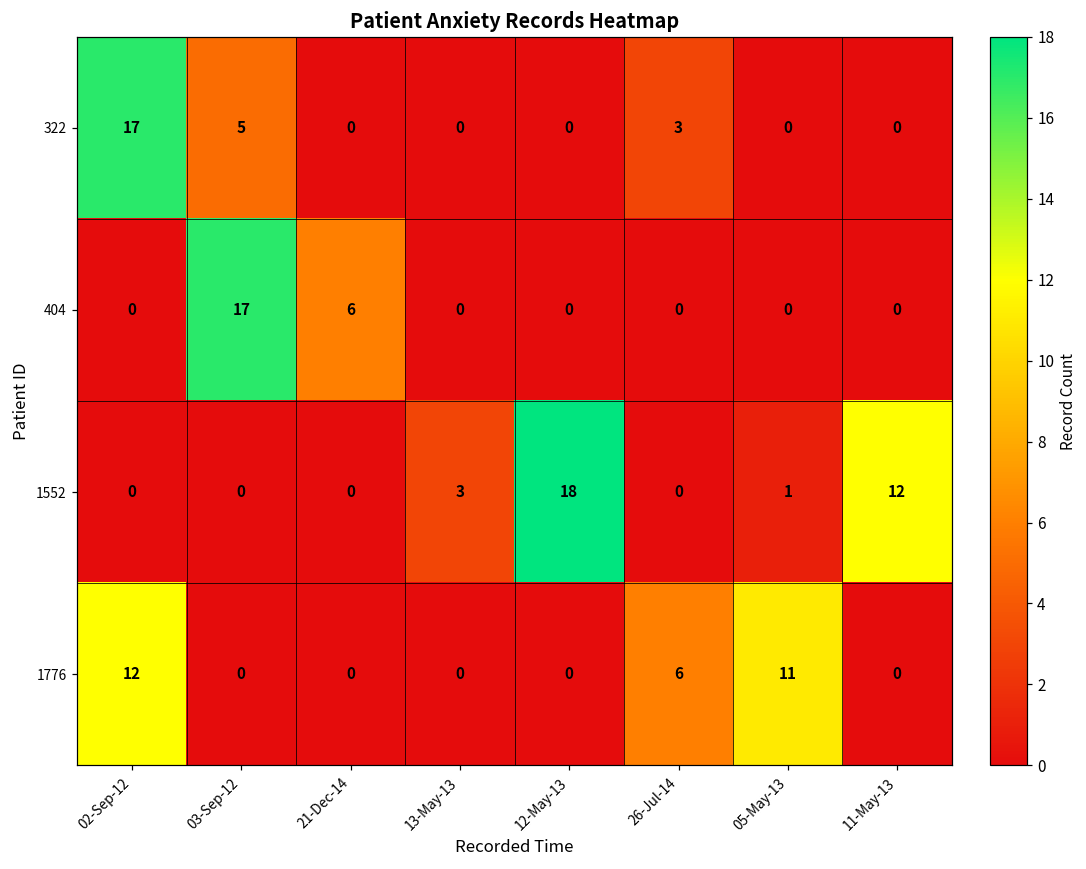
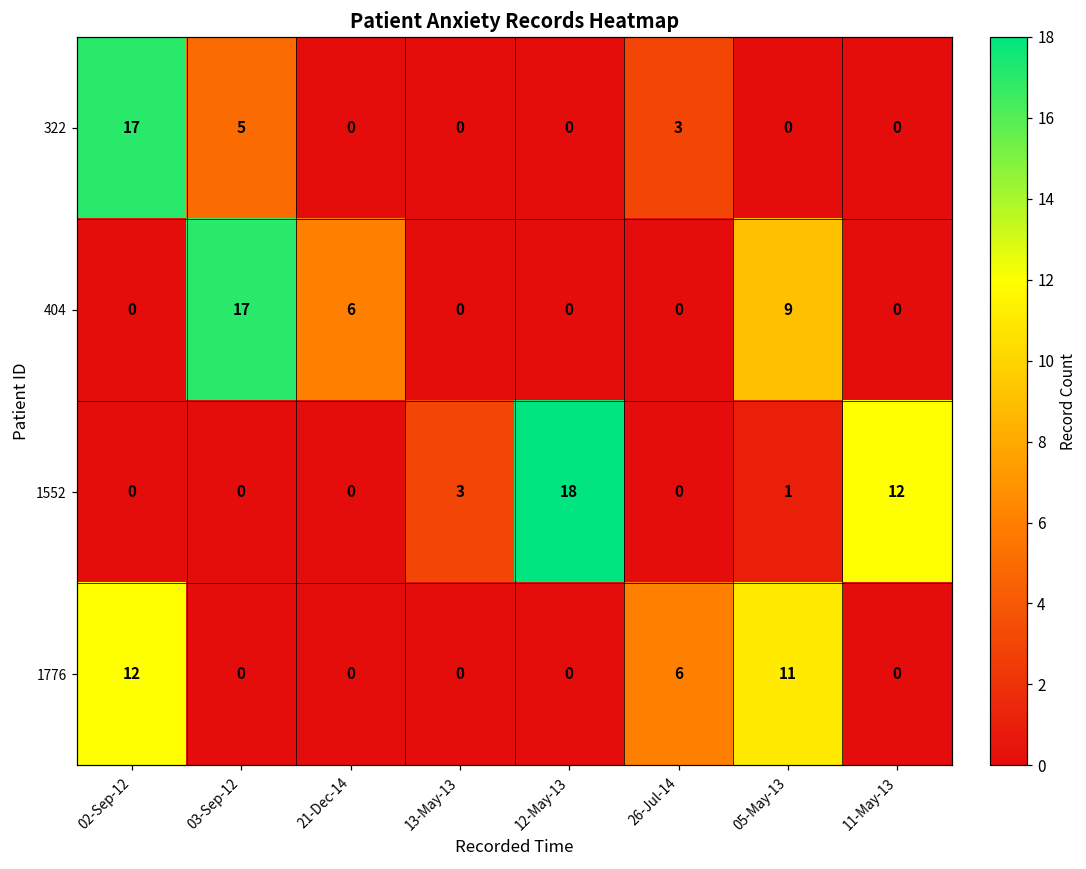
  {
    "322": {
      "02-Sep-12": 17,
      "03-Sep-12": 5,
      "21-Dec-14": 0,
      "13-May-13": 0,
      "12-May-13": 0,
      "26-Jul-14": 3,
      "05-May-13": 0,
      "11-May-13": 0
    },
    "404": {
      "02-Sep-12": 0,
      "03-Sep-12": 17,
      "21-Dec-14": 6,
      "13-May-13": 0,
      "12-May-13": 0,
      "26-Jul-14": 0,
-     "05-May-13": 0,
+     "05-May-13": 9,
      "11-May-13": 0
    },
    "1552": {
      "02-Sep-12": 0,
      "03-Sep-12": 0,
      "21-Dec-14": 0,
      "13-May-13": 3,
      "12-May-13": 18,
      "26-Jul-14": 0,
      "05-May-13": 1,
      "11-May-13": 12
    },
    "1776": {
      "02-Sep-12": 12,
      "03-Sep-12": 0,
      "21-Dec-14": 0,
      "13-May-13": 0,
      "12-May-13": 0,
      "26-Jul-14": 6,
      "05-May-13": 11,
      "11-May-13": 0
    }
  }
